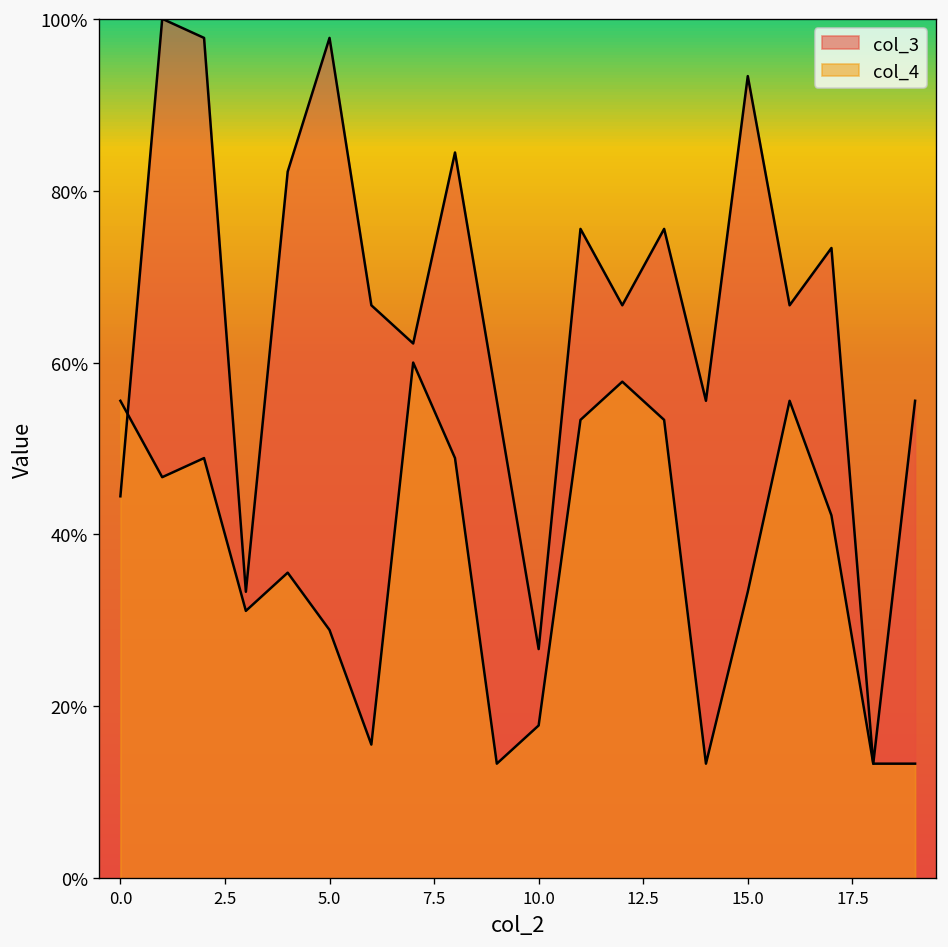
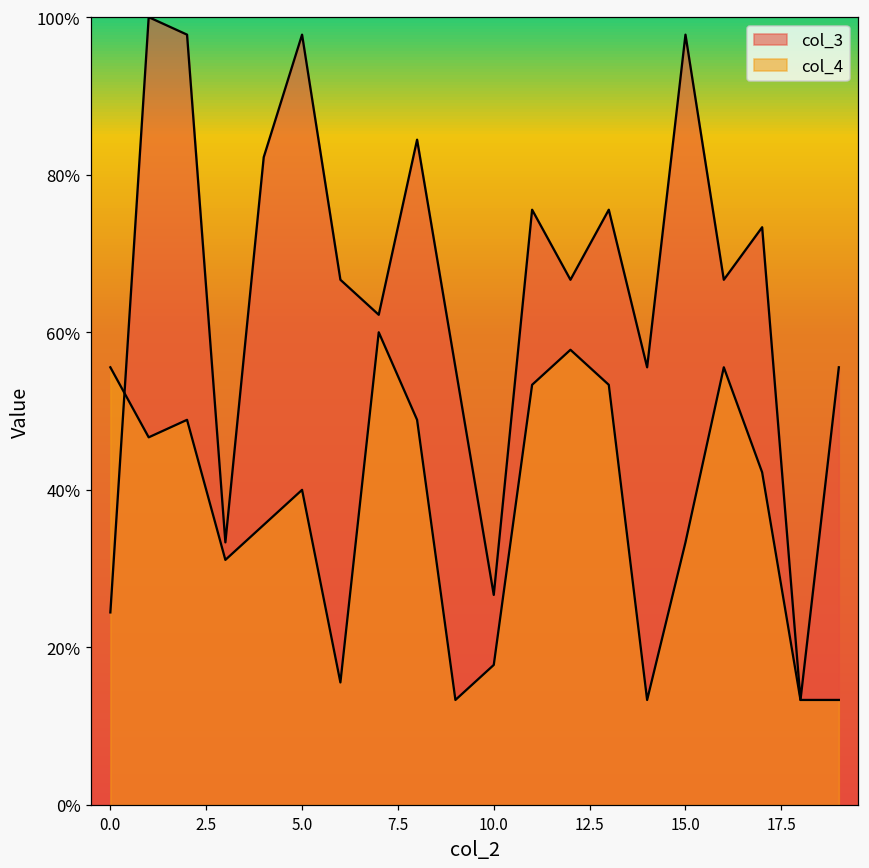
  {
    "col_3": {
-     "0.0": "44%",
+     "0.0": "24%",
      "5.0": "98%",
      "10.0": "27%",
-     "15.0": "93%"
+     "15.0": "98%"
    },
    "col_4": {
      "0.0": "56%",
-     "5.0": "29%",
+     "5.0": "40%",
      "10.0": "18%",
      "15.0": "33%"
    }
  }
